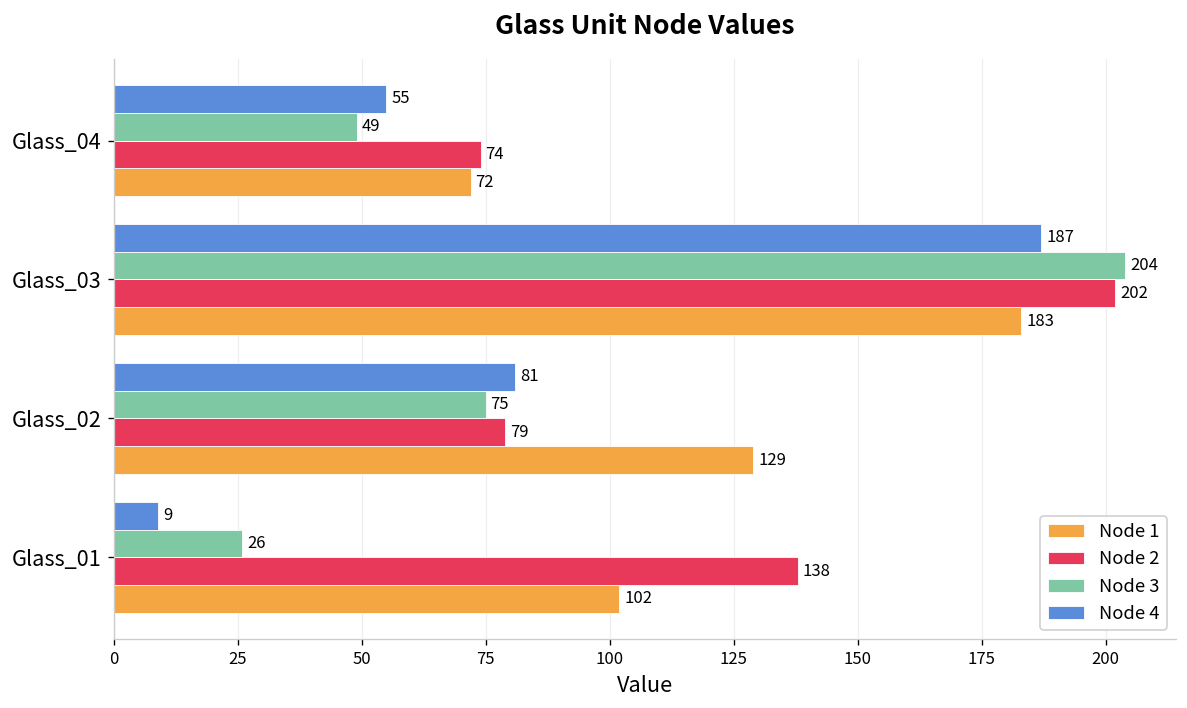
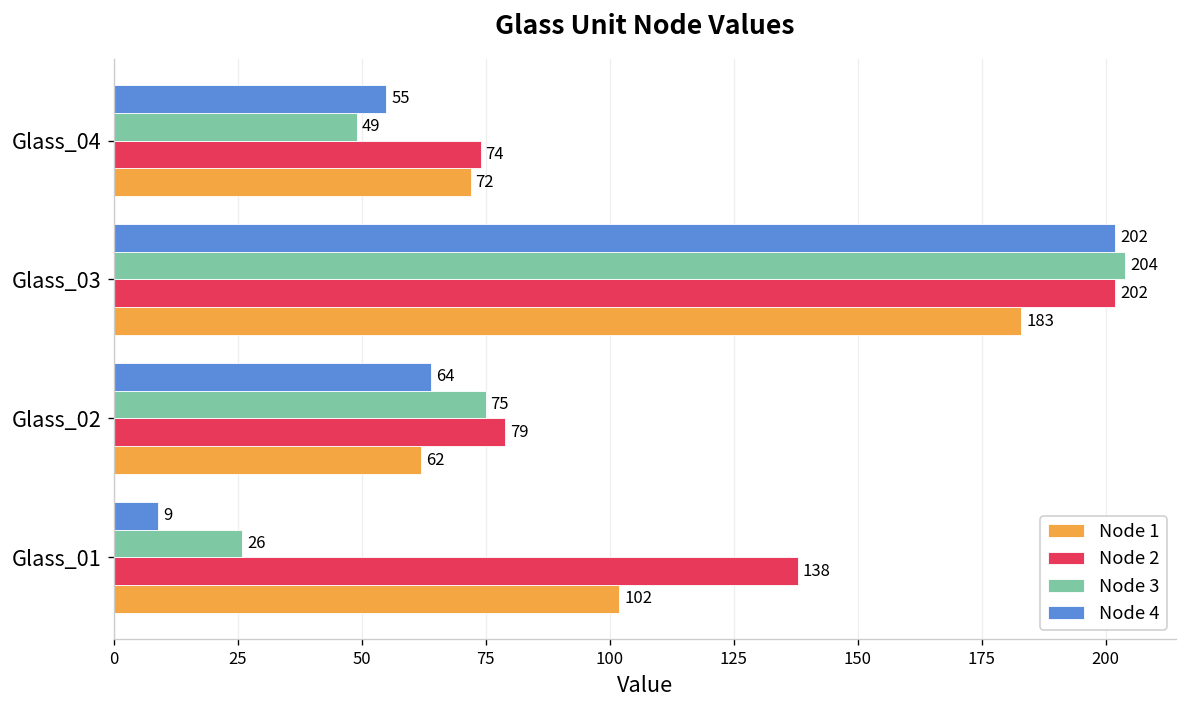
  {
    "Node 1": {
      "Glass_04": 72,
      "Glass_03": 183,
-     "Glass_02": 129,
+     "Glass_02": 62,
      "Glass_01": 102
    },
    "Node 2": {
      "Glass_04": 74,
      "Glass_03": 202,
      "Glass_02": 79,
      "Glass_01": 138
    },
    "Node 3": {
      "Glass_04": 49,
      "Glass_03": 204,
      "Glass_02": 75,
      "Glass_01": 26
    },
    "Node 4": {
      "Glass_04": 55,
-     "Glass_03": 187,
-     "Glass_02": 81,
+     "Glass_03": 202,
+     "Glass_02": 64,
      "Glass_01": 9
    }
  }
